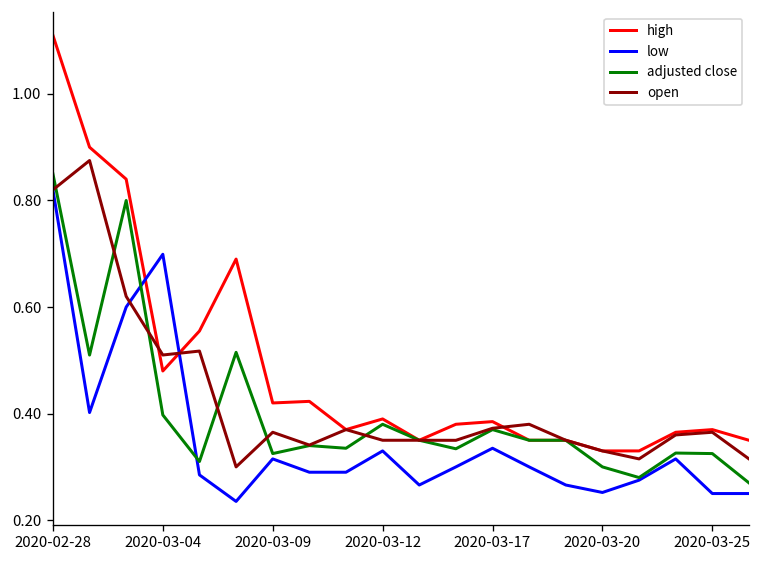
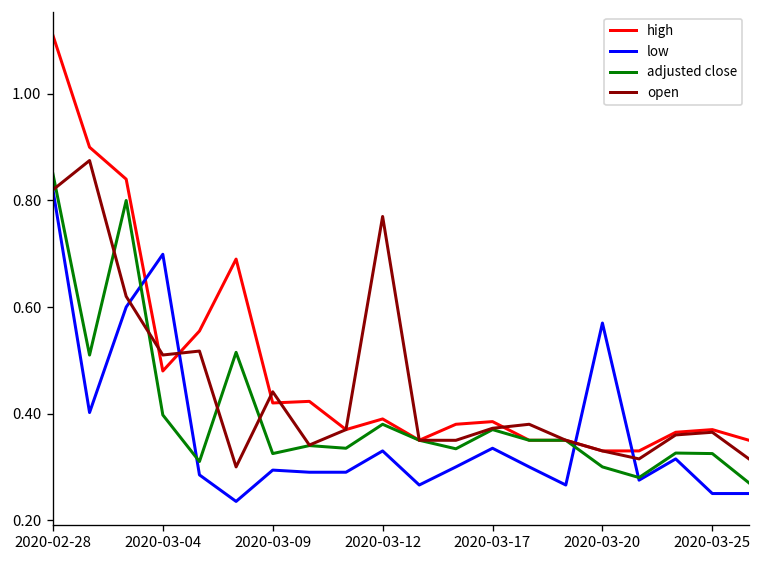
  {
    "high": {
      "2020-02-28": 1.11,
      "2020-03-04": 0.48,
      "2020-03-09": 0.42,
      "2020-03-12": 0.39,
      "2020-03-17": 0.39
    },
    "low": {
      "2020-03-04": 0.70,
-     "2020-03-09": 0.32,
+     "2020-03-09": 0.29,
      "2020-03-12": 0.33,
      "2020-03-17": 0.34,
-     "2020-03-20": 0.25,
+     "2020-03-20": 0.57,
      "2020-03-25": 0.25
    },
    "adjusted close": {
      "2020-02-28": 0.85,
      "2020-03-04": 0.40,
      "2020-03-09": 0.33,
      "2020-03-12": 0.38,
      "2020-03-20": 0.30,
      "2020-03-25": 0.33
    },
    "open": {
      "2020-03-04": 0.51,
-     "2020-03-09": 0.37,
-     "2020-03-12": 0.35
+     "2020-03-09": 0.44,
+     "2020-03-12": 0.77
    }
  }
